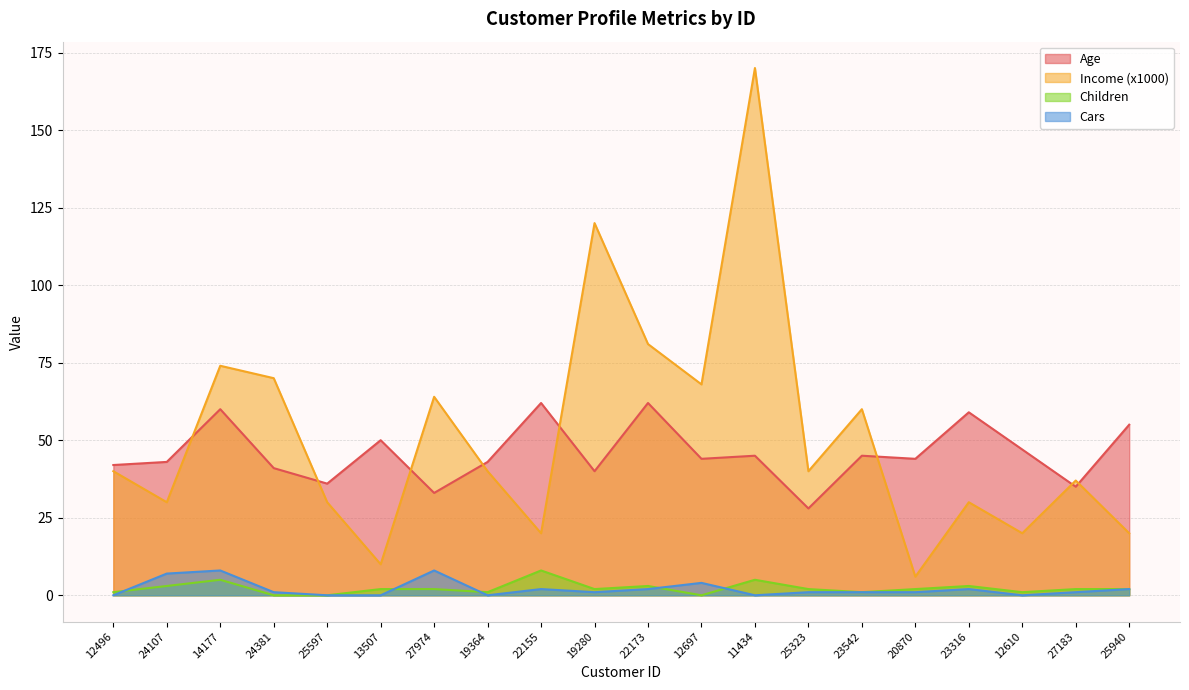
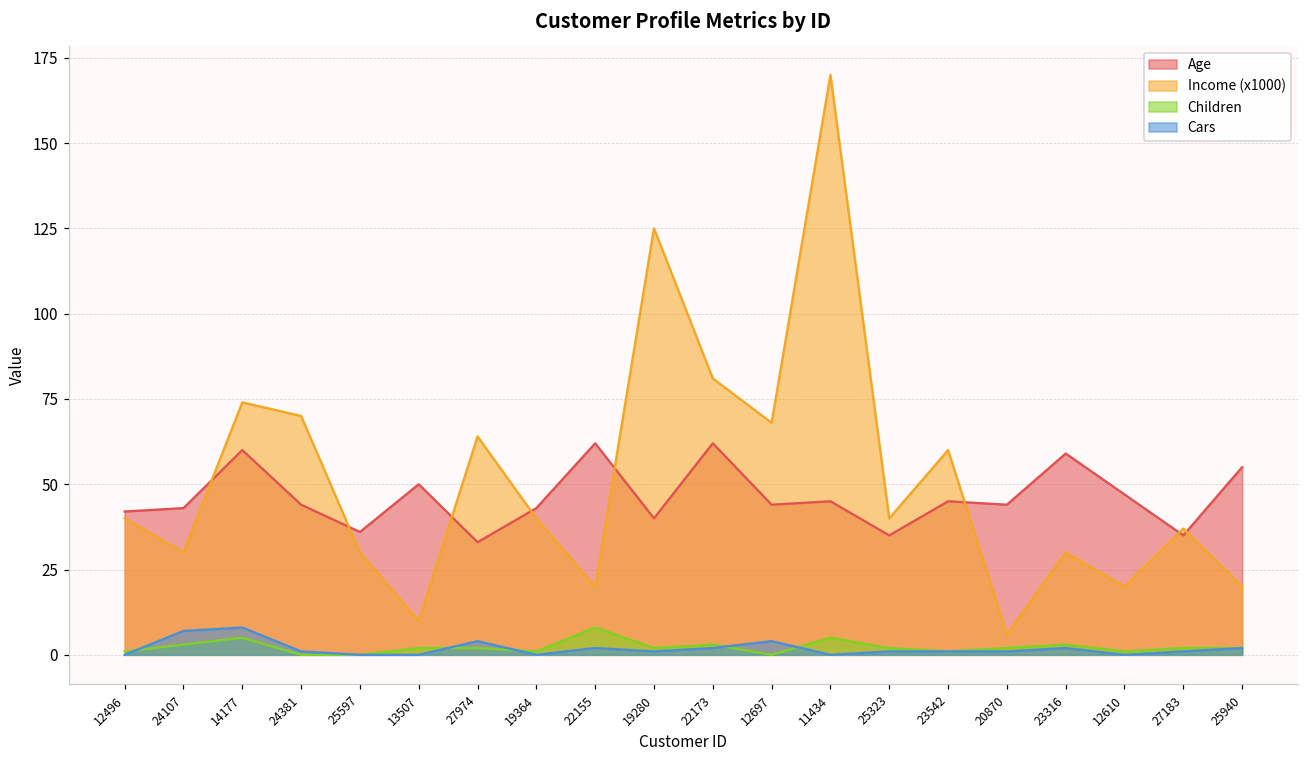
  {
    "Age": {
      "12496": 42,
      "24107": 43,
      "14177": 60,
-     "24381": 41,
+     "24381": 44,
      "25597": 36,
      "13507": 50,
      "27974": 33,
      "19364": 43,
      "22155": 62,
      "19280": 40,
      "22173": 62,
      "12697": 44,
      "11434": 45,
-     "25323": 28,
+     "25323": 35,
      "23542": 45,
      "20870": 44,
      "23316": 59,
      "12610": 47,
      "27183": 35,
      "25940": 55
    },
    "Income (x1000)": {
      "12496": 40,
      "24107": 30,
      "14177": 74,
      "24381": 70,
      "25597": 30,
      "13507": 10,
      "27974": 64,
      "19364": 40,
      "22155": 20,
-     "19280": 120,
+     "19280": 125,
      "22173": 81,
      "12697": 68,
      "11434": 170,
      "25323": 40,
      "23542": 60,
      "20870": 6,
      "23316": 30,
      "12610": 20,
      "27183": 37,
      "25940": 20
    },
    "Children": {
      "12496": 1,
      "24107": 3,
      "14177": 5,
      "24381": 0,
      "13507": 2,
      "27974": 2,
      "19364": 1,
      "22155": 8,
      "19280": 2,
      "22173": 3,
      "12697": 0,
      "11434": 5,
      "25323": 2,
      "20870": 2,
      "23316": 3,
      "12610": 1,
      "27183": 2
    },
    "Cars": {
      "12496": 0,
      "24107": 7,
      "14177": 8,
      "24381": 1,
      "13507": 0,
-     "27974": 8,
+     "27974": 4,
      "19364": 0,
      "22155": 2,
      "19280": 1,
      "22173": 2,
      "12697": 4,
      "11434": 0,
      "25323": 1,
      "20870": 1,
      "23316": 2,
      "12610": 0,
      "27183": 1
    }
  }
